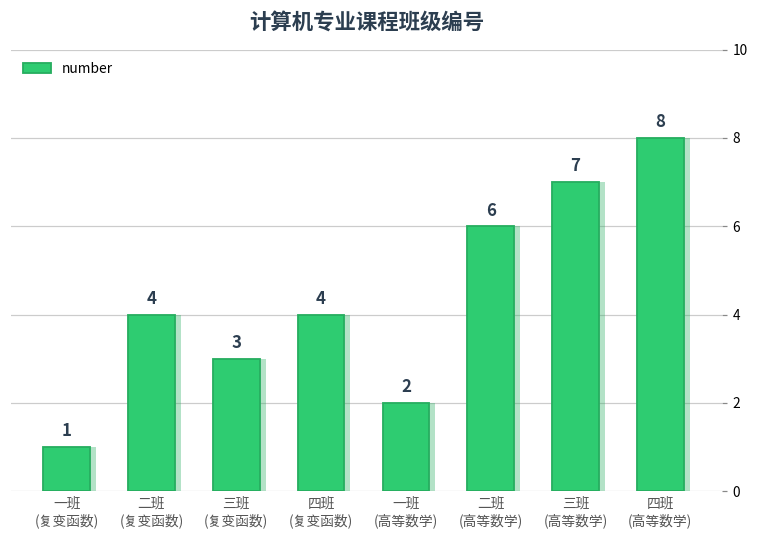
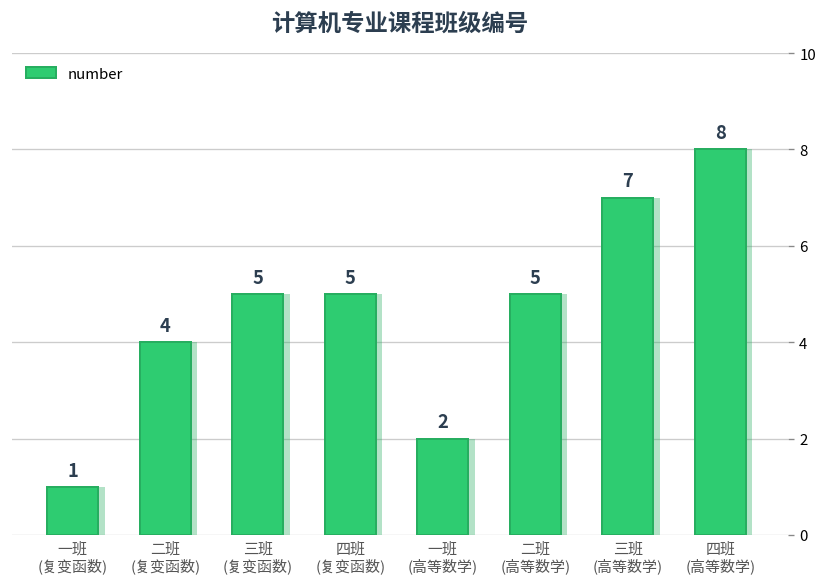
  {
    "一班 (复变函数)": 1,
    "二班 (复变函数)": 4,
-   "三班 (复变函数)": 3,
-   "四班 (复变函数)": 4,
+   "三班 (复变函数)": 5,
+   "四班 (复变函数)": 5,
    "一班 (高等数学)": 2,
-   "二班 (高等数学)": 6,
+   "二班 (高等数学)": 5,
    "三班 (高等数学)": 7,
    "四班 (高等数学)": 8
  }
